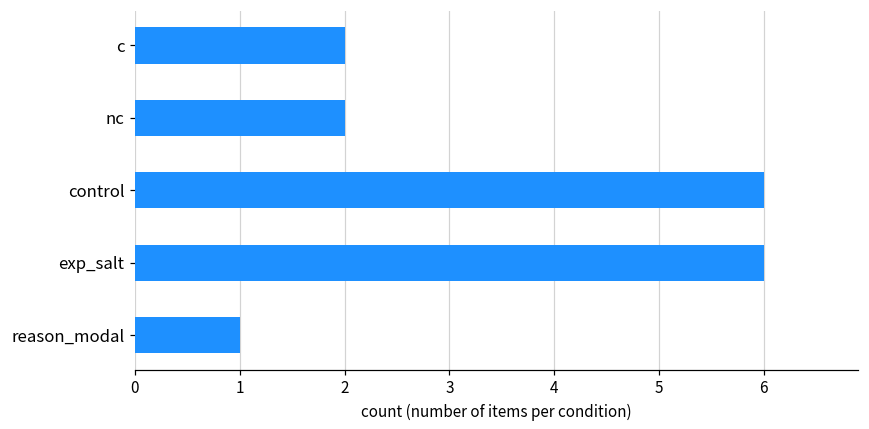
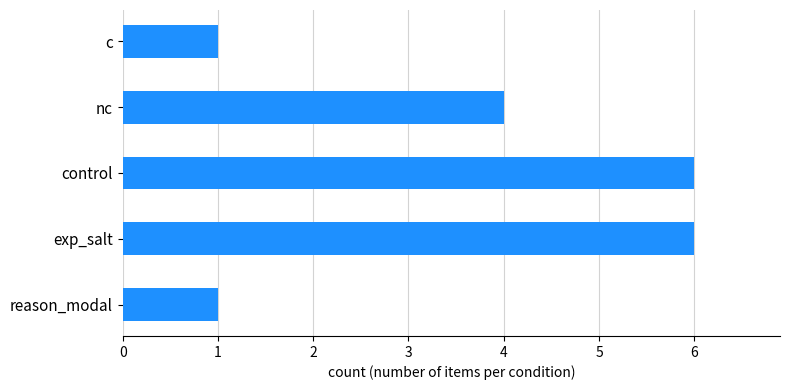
  {
-   "c": 2,
-   "nc": 2,
+   "c": 1,
+   "nc": 4,
    "control": 6,
    "exp_salt": 6,
    "reason_modal": 1
  }
